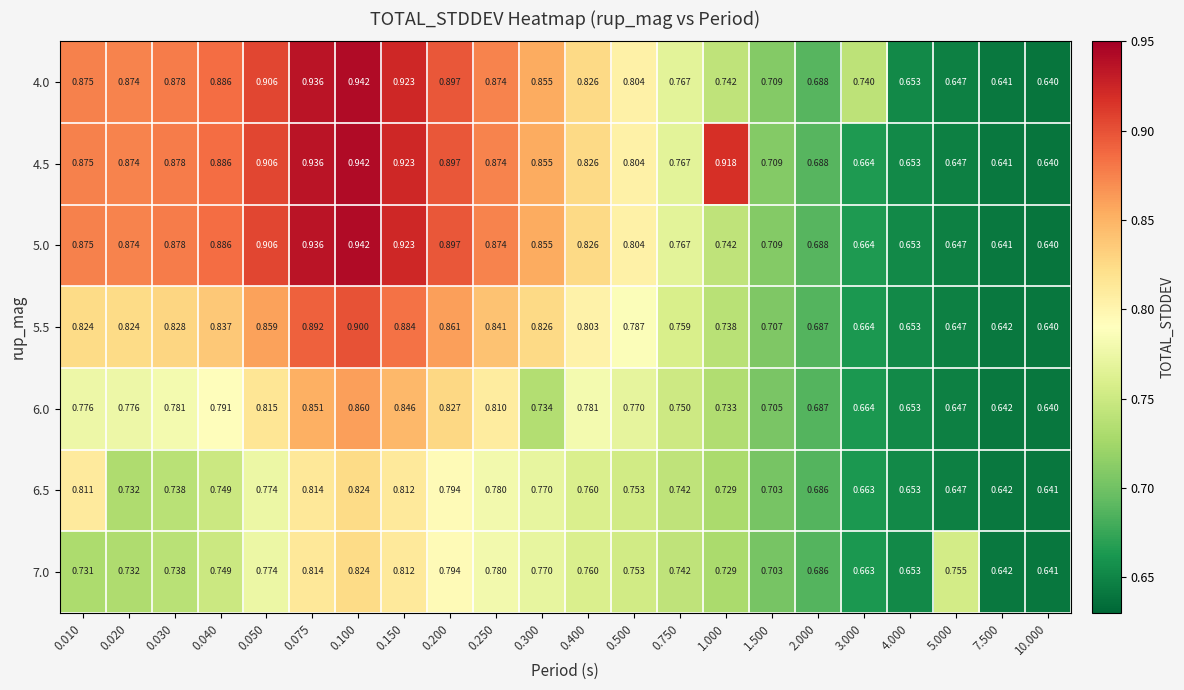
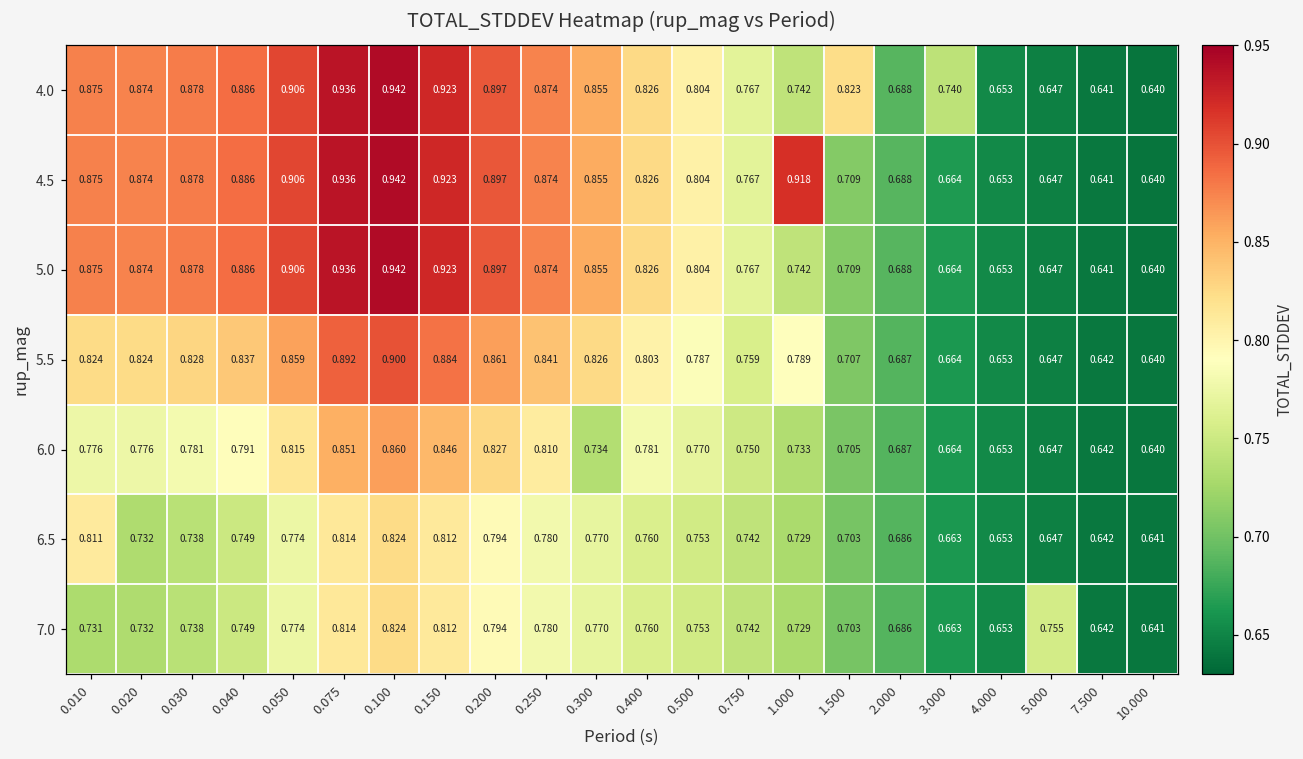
  {
    "4.0": {
      "0.010": 0.875,
      "0.020": 0.874,
      "0.030": 0.878,
      "0.040": 0.886,
      "0.050": 0.906,
      "0.075": 0.936,
      "0.100": 0.942,
      "0.150": 0.923,
      "0.200": 0.897,
      "0.250": 0.874,
      "0.300": 0.855,
      "0.400": 0.826,
      "0.500": 0.804,
      "0.750": 0.767,
      "1.000": 0.742,
-     "1.500": 0.709,
+     "1.500": 0.823,
      "2.000": 0.688,
      "3.000": 0.740,
      "4.000": 0.653,
      "5.000": 0.647,
      "7.500": 0.641,
      "10.000": 0.640
    },
    "4.5": {
      "0.010": 0.875,
      "0.020": 0.874,
      "0.030": 0.878,
      "0.040": 0.886,
      "0.050": 0.906,
      "0.075": 0.936,
      "0.100": 0.942,
      "0.150": 0.923,
      "0.200": 0.897,
      "0.250": 0.874,
      "0.300": 0.855,
      "0.400": 0.826,
      "0.500": 0.804,
      "0.750": 0.767,
      "1.000": 0.918,
      "1.500": 0.709,
      "2.000": 0.688,
      "3.000": 0.664,
      "4.000": 0.653,
      "5.000": 0.647,
      "7.500": 0.641,
      "10.000": 0.640
    },
    "5.0": {
      "0.010": 0.875,
      "0.020": 0.874,
      "0.030": 0.878,
      "0.040": 0.886,
      "0.050": 0.906,
      "0.075": 0.936,
      "0.100": 0.942,
      "0.150": 0.923,
      "0.200": 0.897,
      "0.250": 0.874,
      "0.300": 0.855,
      "0.400": 0.826,
      "0.500": 0.804,
      "0.750": 0.767,
      "1.000": 0.742,
      "1.500": 0.709,
      "2.000": 0.688,
      "3.000": 0.664,
      "4.000": 0.653,
      "5.000": 0.647,
      "7.500": 0.641,
      "10.000": 0.640
    },
    "5.5": {
      "0.010": 0.824,
      "0.020": 0.824,
      "0.030": 0.828,
      "0.040": 0.837,
      "0.050": 0.859,
      "0.075": 0.892,
      "0.100": 0.900,
      "0.150": 0.884,
      "0.200": 0.861,
      "0.250": 0.841,
      "0.300": 0.826,
      "0.400": 0.803,
      "0.500": 0.787,
      "0.750": 0.759,
-     "1.000": 0.738,
+     "1.000": 0.789,
      "1.500": 0.707,
      "2.000": 0.687,
      "3.000": 0.664,
      "4.000": 0.653,
      "5.000": 0.647,
      "7.500": 0.642,
      "10.000": 0.640
    },
    "6.0": {
      "0.010": 0.776,
      "0.020": 0.776,
      "0.030": 0.781,
      "0.040": 0.791,
      "0.050": 0.815,
      "0.075": 0.851,
      "0.100": 0.860,
      "0.150": 0.846,
      "0.200": 0.827,
      "0.250": 0.810,
      "0.300": 0.734,
      "0.400": 0.781,
      "0.500": 0.770,
      "0.750": 0.750,
      "1.000": 0.733,
      "1.500": 0.705,
      "2.000": 0.687,
      "3.000": 0.664,
      "4.000": 0.653,
      "5.000": 0.647,
      "7.500": 0.642,
      "10.000": 0.640
    },
    "6.5": {
      "0.010": 0.811,
      "0.020": 0.732,
      "0.030": 0.738,
      "0.040": 0.749,
      "0.050": 0.774,
      "0.075": 0.814,
      "0.100": 0.824,
      "0.150": 0.812,
      "0.200": 0.794,
      "0.250": 0.780,
      "0.300": 0.770,
      "0.400": 0.760,
      "0.500": 0.753,
      "0.750": 0.742,
      "1.000": 0.729,
      "1.500": 0.703,
      "2.000": 0.686,
      "3.000": 0.663,
      "4.000": 0.653,
      "5.000": 0.647,
      "7.500": 0.642,
      "10.000": 0.641
    },
    "7.0": {
      "0.010": 0.731,
      "0.020": 0.732,
      "0.030": 0.738,
      "0.040": 0.749,
      "0.050": 0.774,
      "0.075": 0.814,
      "0.100": 0.824,
      "0.150": 0.812,
      "0.200": 0.794,
      "0.250": 0.780,
      "0.300": 0.770,
      "0.400": 0.760,
      "0.500": 0.753,
      "0.750": 0.742,
      "1.000": 0.729,
      "1.500": 0.703,
      "2.000": 0.686,
      "3.000": 0.663,
      "4.000": 0.653,
      "5.000": 0.755,
      "7.500": 0.642,
      "10.000": 0.641
    }
  }
